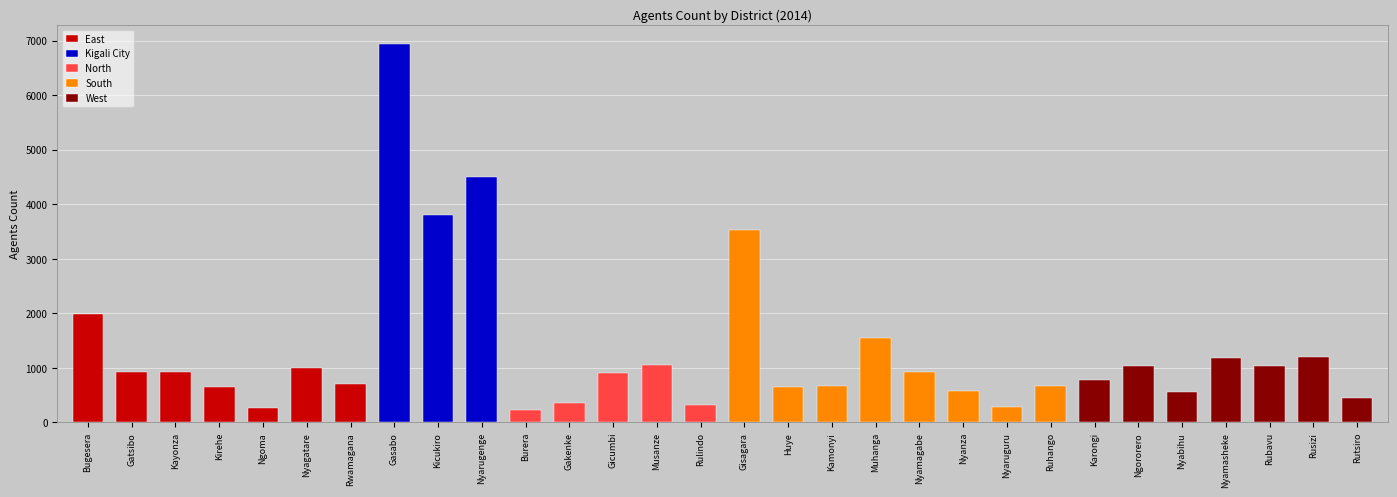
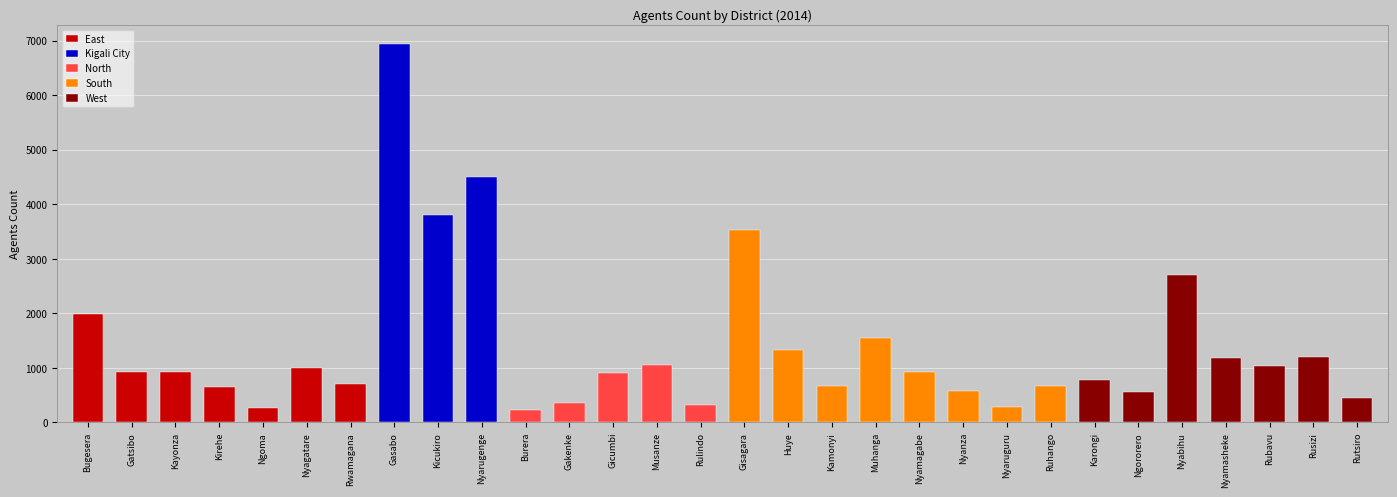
  {
    "Gatsibo": 900,
    "Kayonza": 900,
    "Kirehe": 600,
    "Ngoma": 300,
    "Nyagatare": 1000,
    "Rwamagana": 700,
    "Gasabo": 6900,
    "Kicukiro": 3800,
    "Nyarugenge": 4500,
    "Burera": 200,
    "Gakenke": 400,
    "Gicumbi": 900,
    "Musanze": 1000,
    "Rulindo": 300,
    "Gisagara": 3500,
-   "Huye": 700,
+   "Huye": 1300,
    "Kamonyi": 700,
    "Muhanga": 1600,
    "Nyamagabe": 900,
    "Nyanza": 600,
    "Nyaruguru": 300,
    "Ruhango": 700,
    "Karongi": 800,
-   "Ngororero": 1000,
-   "Nyabihu": 600,
+   "Ngororero": 600,
+   "Nyabihu": 2700,
    "Nyamasheke": 1200,
    "Rubavu": 1000,
    "Rusizi": 1200,
    "Rutsiro": 400
  }
